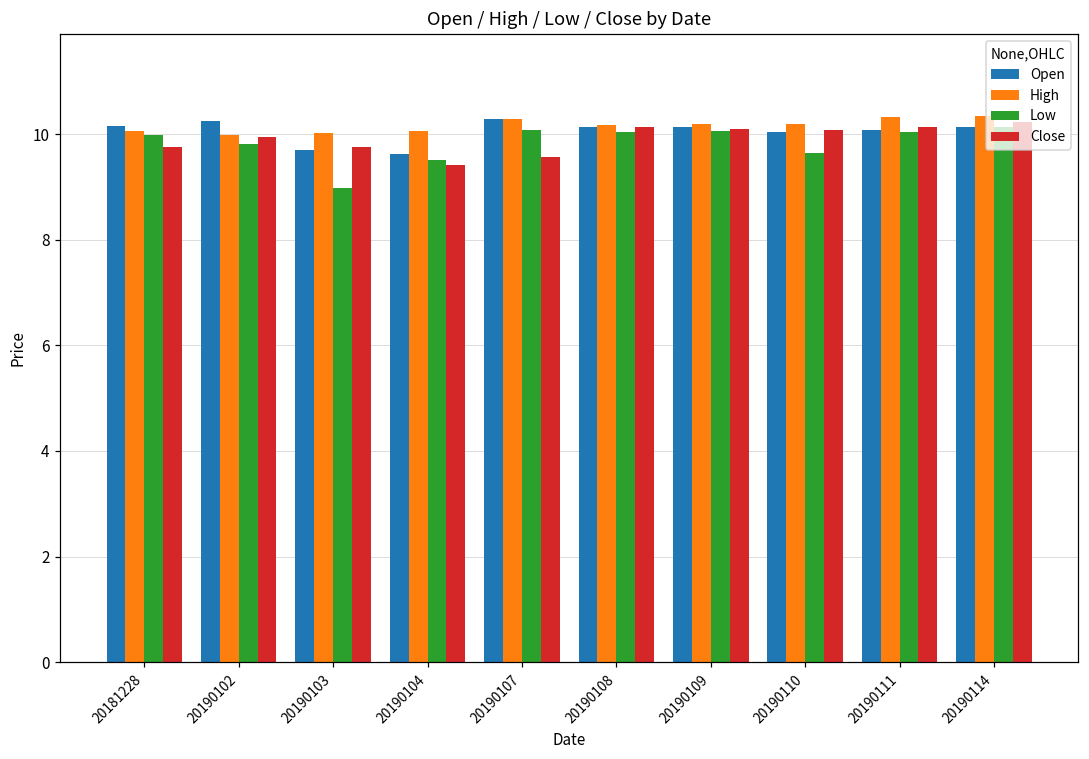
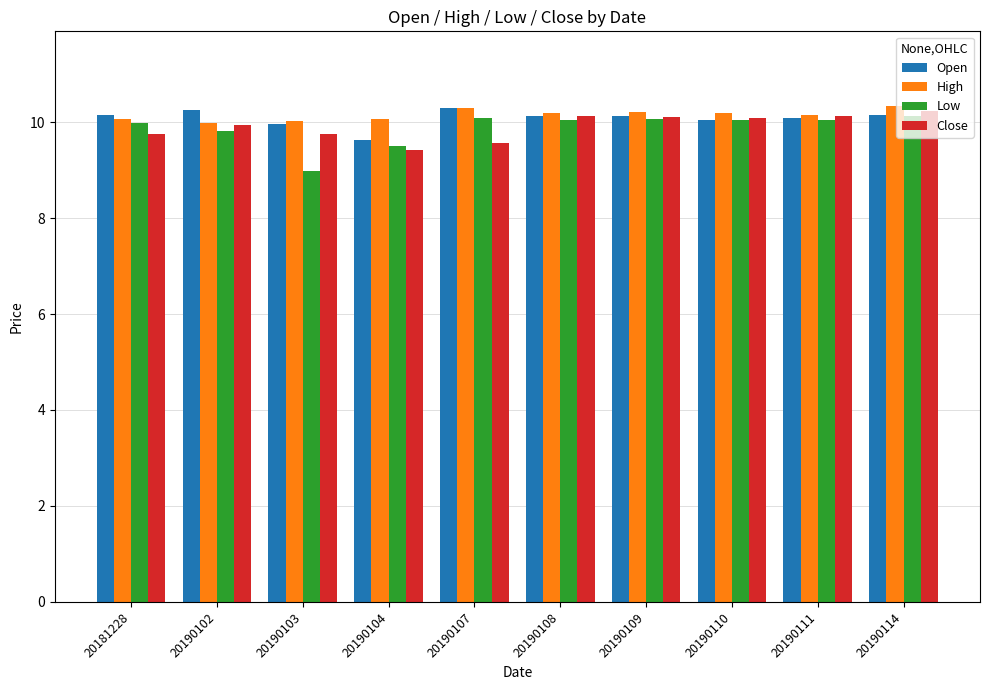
  {
    "Open": {
      "20181228": 10.2,
      "20190102": 10.3,
-     "20190103": 9.7,
+     "20190103": 10.0,
      "20190104": 9.6,
      "20190107": 10.3,
      "20190108": 10.1,
      "20190109": 10.1,
      "20190110": 10.1,
      "20190111": 10.1,
      "20190114": 10.1
    },
    "High": {
      "20181228": 10.1,
      "20190102": 10.0,
      "20190103": 10.0,
      "20190104": 10.1,
      "20190107": 10.3,
      "20190108": 10.2,
      "20190109": 10.2,
      "20190110": 10.2,
-     "20190111": 10.3,
+     "20190111": 10.2,
      "20190114": 10.3
    },
    "Low": {
      "20181228": 10.0,
      "20190102": 9.8,
      "20190103": 9.0,
      "20190104": 9.5,
      "20190107": 10.1,
      "20190108": 10.1,
      "20190109": 10.1,
-     "20190110": 9.7,
+     "20190110": 10.1,
      "20190111": 10.0
    },
    "Close": {
      "20181228": 9.8,
      "20190102": 9.9,
      "20190103": 9.8,
      "20190104": 9.4,
      "20190107": 9.6,
      "20190108": 10.1,
      "20190109": 10.1,
      "20190110": 10.1,
      "20190111": 10.1
    }
  }
